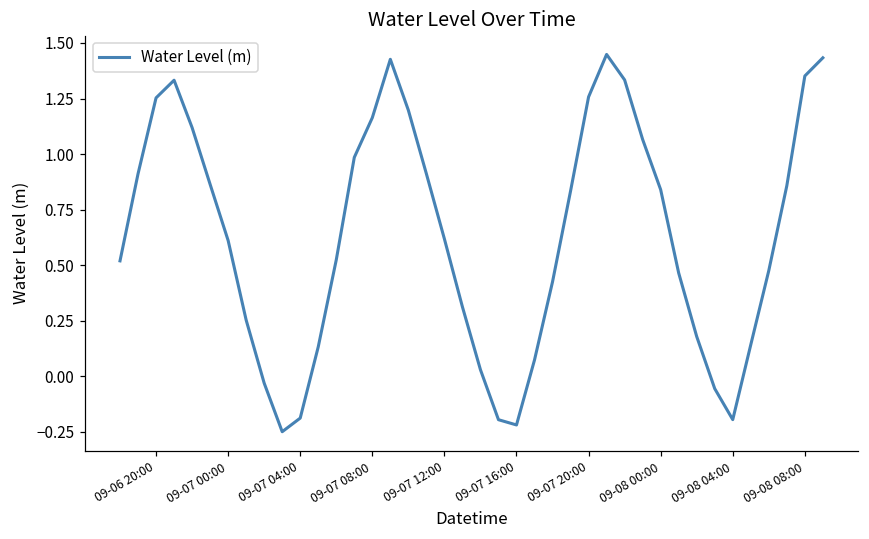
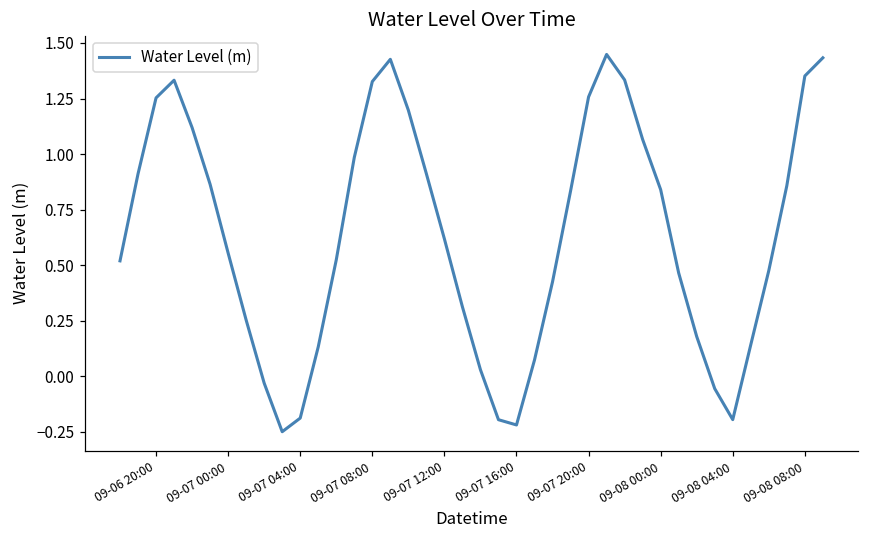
  {
    "09-06 20:00": 1.25,
-   "09-07 00:00": 0.61,
+   "09-07 00:00": 0.55,
    "09-07 04:00": -0.19,
-   "09-07 08:00": 1.16,
+   "09-07 08:00": 1.33,
    "09-07 12:00": 0.62,
    "09-07 16:00": -0.22,
    "09-07 20:00": 1.26,
    "09-08 00:00": 0.84,
    "09-08 04:00": -0.20,
    "09-08 08:00": 1.35
  }
